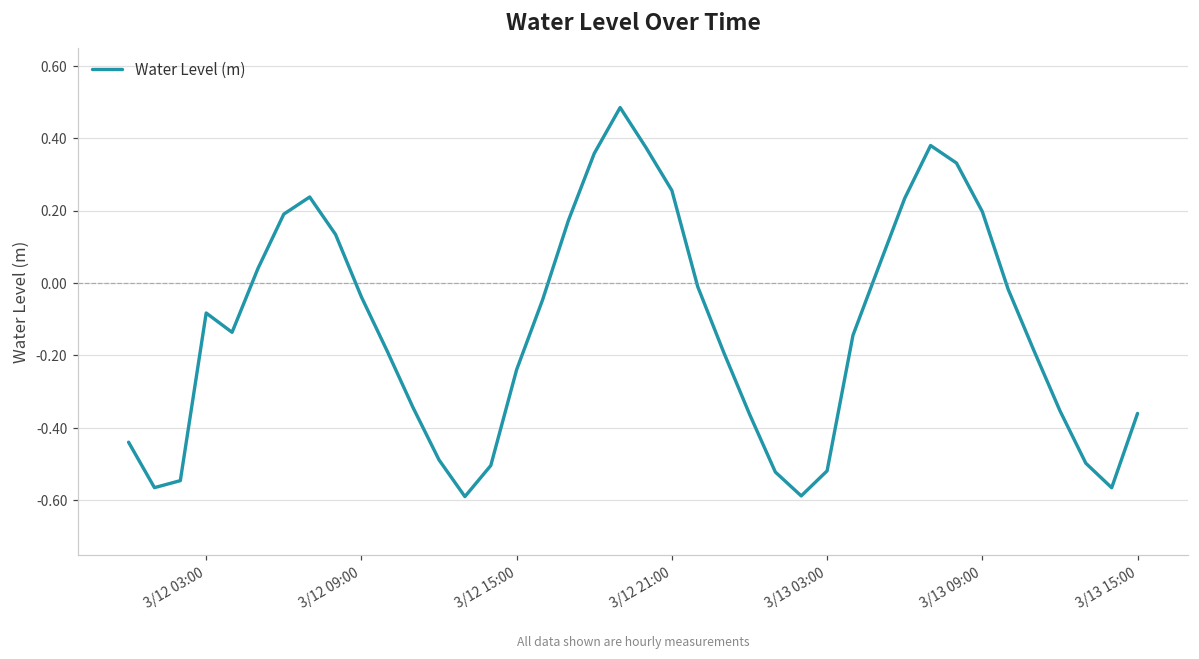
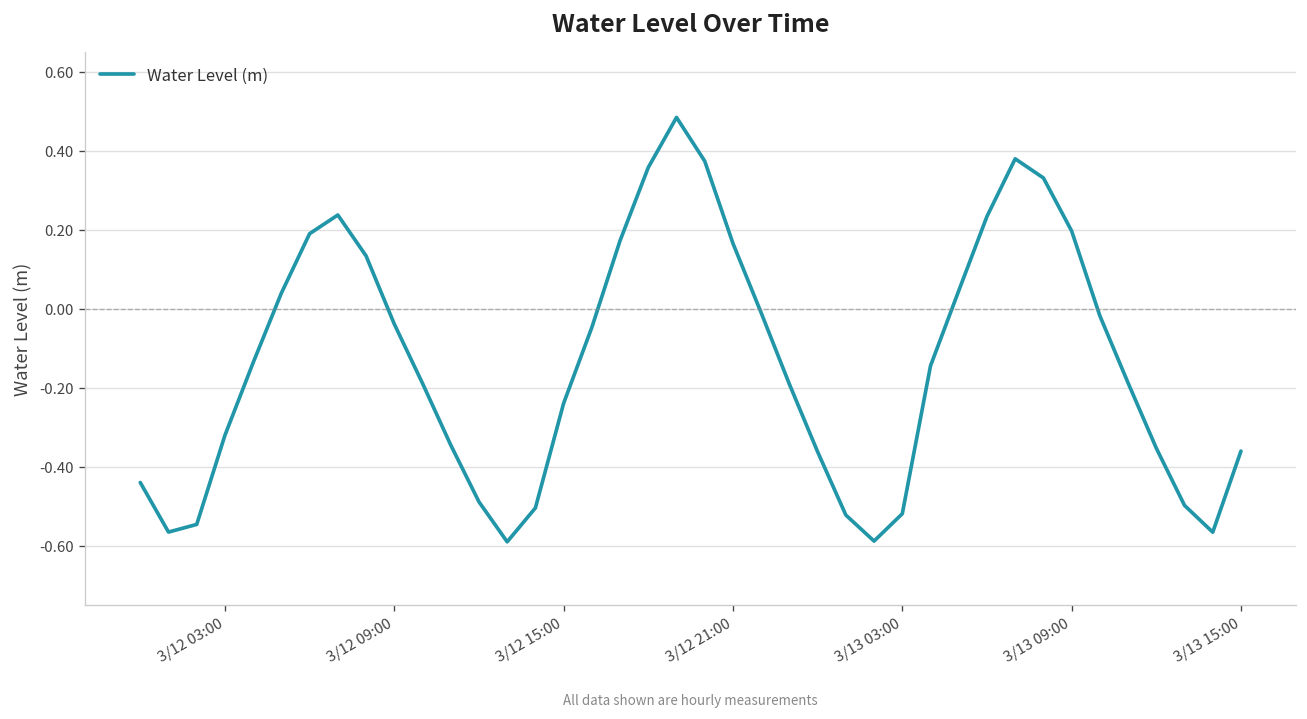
  {
-   "3/12 03:00": -0.08,
+   "3/12 03:00": -0.32,
    "3/12 09:00": -0.04,
    "3/12 15:00": -0.24,
-   "3/12 21:00": 0.26,
+   "3/12 21:00": 0.17,
    "3/13 03:00": -0.52,
    "3/13 09:00": 0.20,
    "3/13 15:00": -0.36
  }
